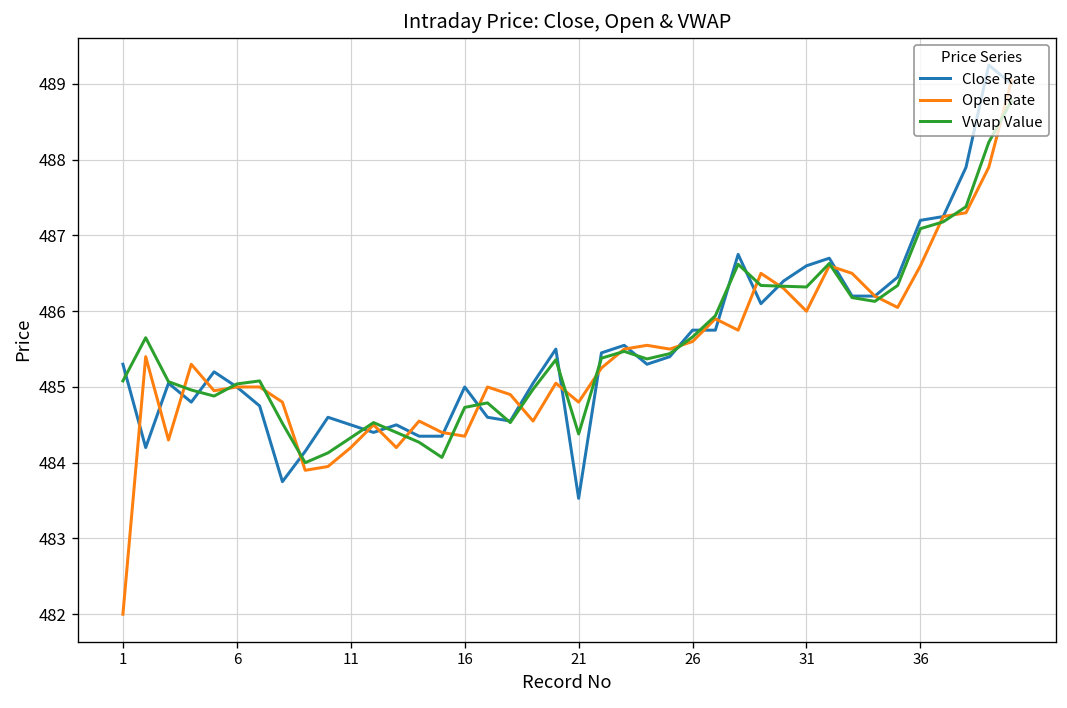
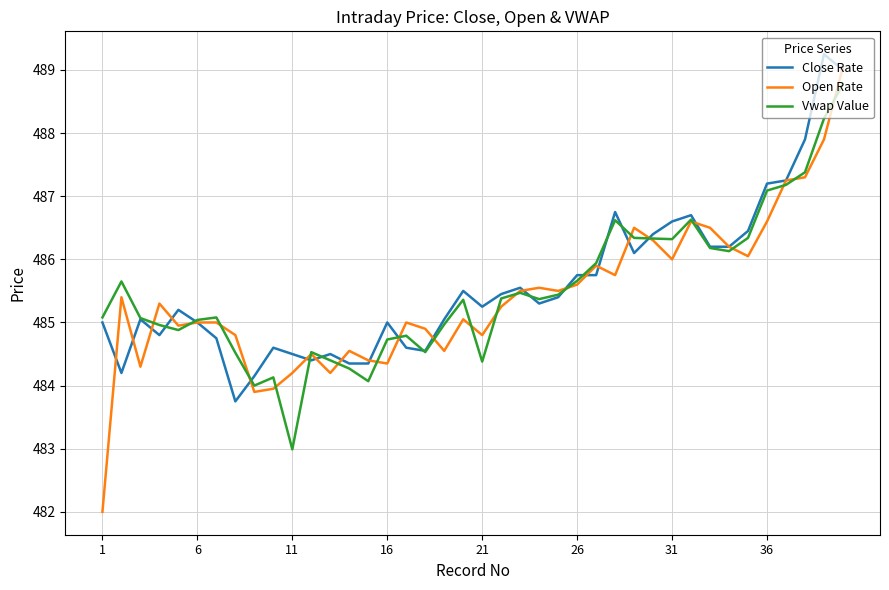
  {
    "Close Rate": {
-     "1": 485.3,
+     "1": 485.0,
      "11": 484.5,
      "16": 485.0,
-     "21": 483.5,
+     "21": 485.3,
      "26": 485.8,
      "31": 486.6,
      "36": 487.2
    },
    "Open Rate": {
      "1": 482.0,
      "11": 484.2,
      "16": 484.4,
      "21": 484.8,
      "26": 485.6,
      "31": 486.0,
      "36": 486.6
    },
    "Vwap Value": {
      "1": 485.1,
-     "11": 484.3,
+     "11": 483.0,
      "16": 484.7,
      "21": 484.4,
      "26": 485.7,
      "31": 486.3,
      "36": 487.1
    }
  }
